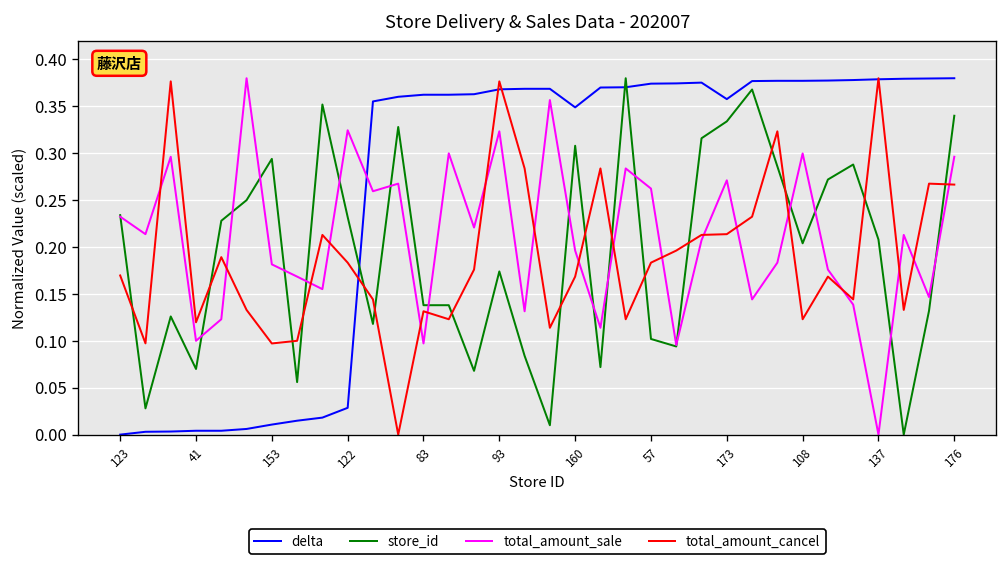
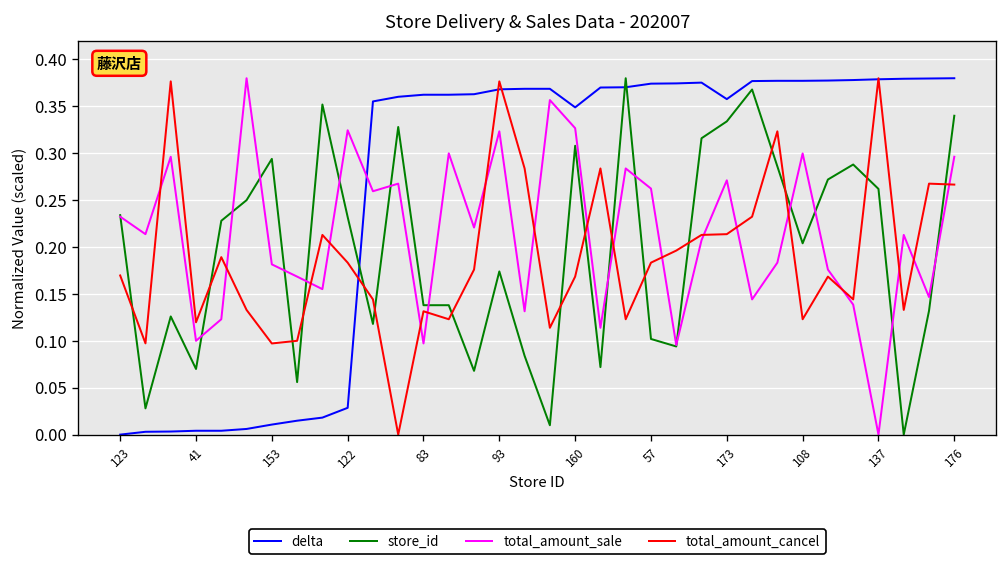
  {
    "delta": {
      "123": 0.00,
      "41": 0.00,
      "153": 0.01,
      "122": 0.03,
      "83": 0.36,
      "93": 0.37,
      "160": 0.35,
      "57": 0.37,
      "173": 0.36,
      "108": 0.38,
      "176": 0.38
    },
    "store_id": {
      "41": 0.07,
      "153": 0.29,
      "122": 0.23,
      "83": 0.14,
      "93": 0.17,
      "160": 0.31,
      "57": 0.10,
      "173": 0.33,
      "108": 0.20,
-     "137": 0.21,
+     "137": 0.26,
      "176": 0.34
    },
    "total_amount_sale": {
      "41": 0.10,
      "153": 0.18,
      "122": 0.32,
      "83": 0.10,
      "93": 0.32,
-     "160": 0.20,
+     "160": 0.33,
      "57": 0.26,
      "173": 0.27,
      "108": 0.30,
      "137": 0.00,
      "176": 0.30
    },
    "total_amount_cancel": {
      "123": 0.17,
      "41": 0.12,
      "153": 0.10,
      "122": 0.18,
      "83": 0.13,
      "93": 0.38,
      "160": 0.17,
      "57": 0.18,
      "173": 0.21,
      "108": 0.12,
      "176": 0.27
    }
  }
